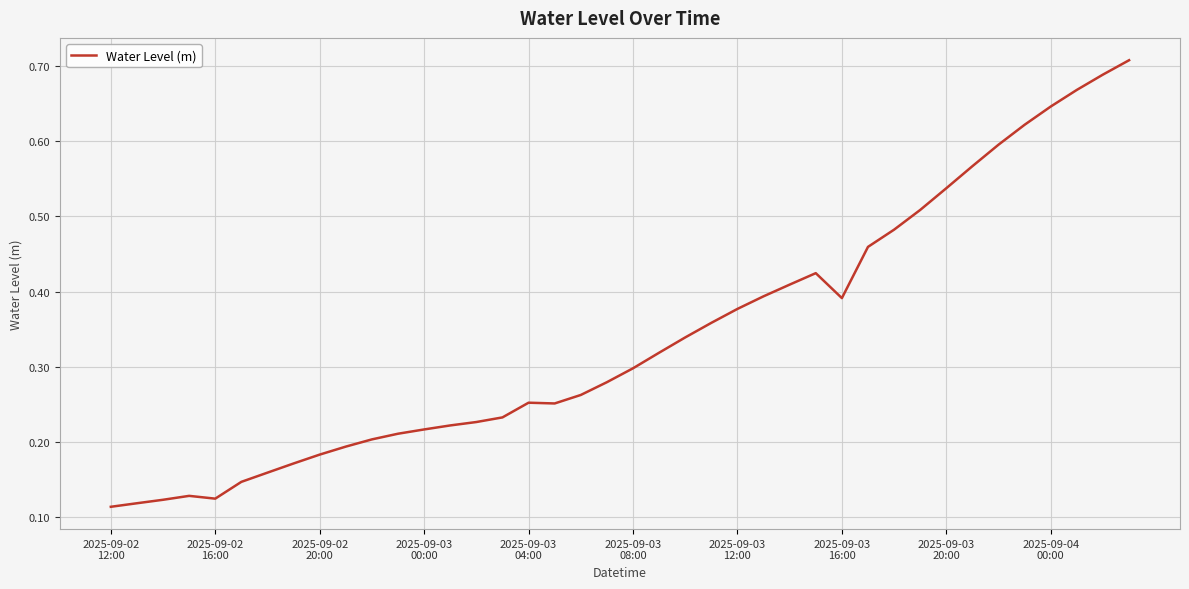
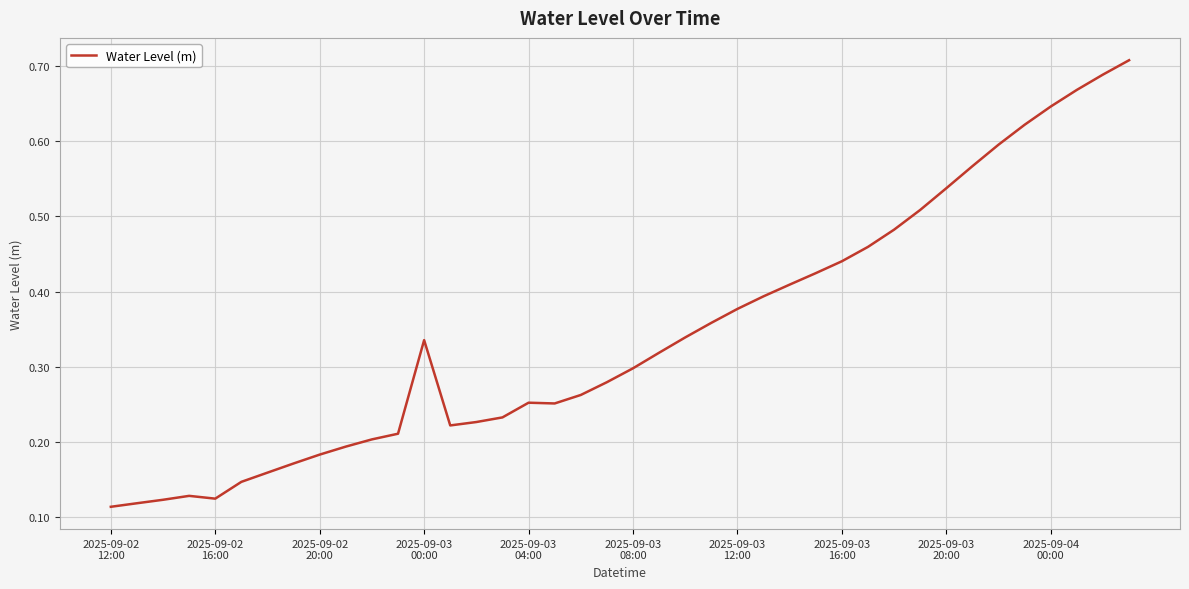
  {
    "2025-09-02 12:00": 0.11,
    "2025-09-02 16:00": 0.12,
    "2025-09-02 20:00": 0.18,
-   "2025-09-03 00:00": 0.22,
+   "2025-09-03 00:00": 0.34,
    "2025-09-03 04:00": 0.25,
    "2025-09-03 08:00": 0.30,
    "2025-09-03 12:00": 0.38,
-   "2025-09-03 16:00": 0.39,
+   "2025-09-03 16:00": 0.44,
    "2025-09-03 20:00": 0.54,
    "2025-09-04 00:00": 0.65
  }
